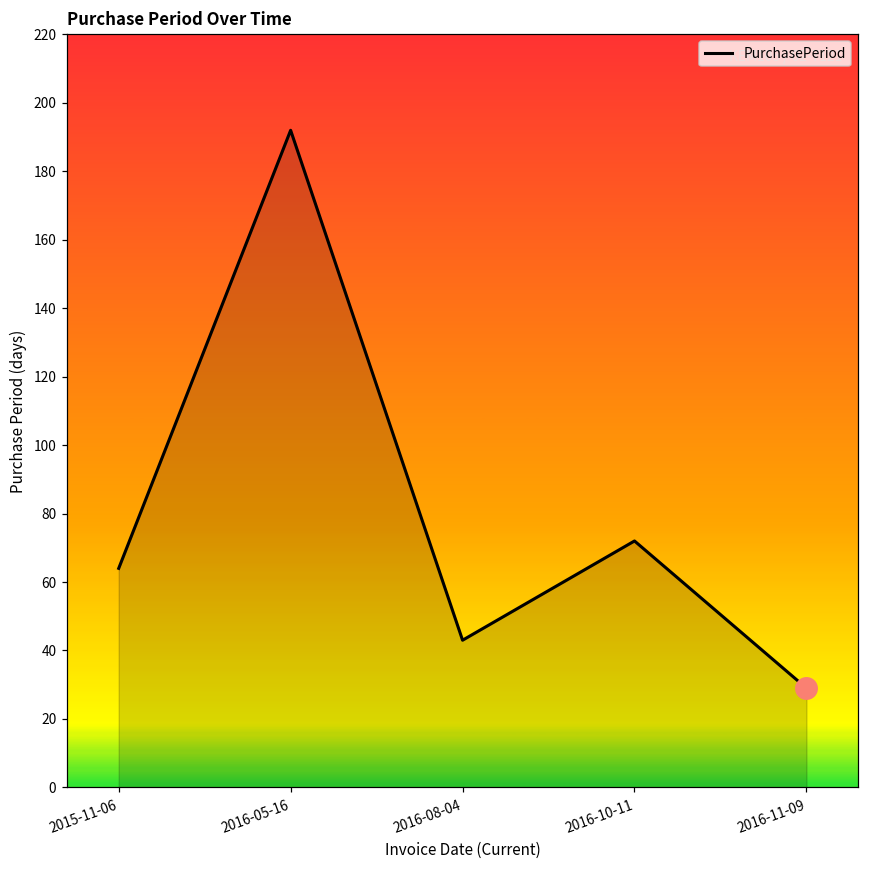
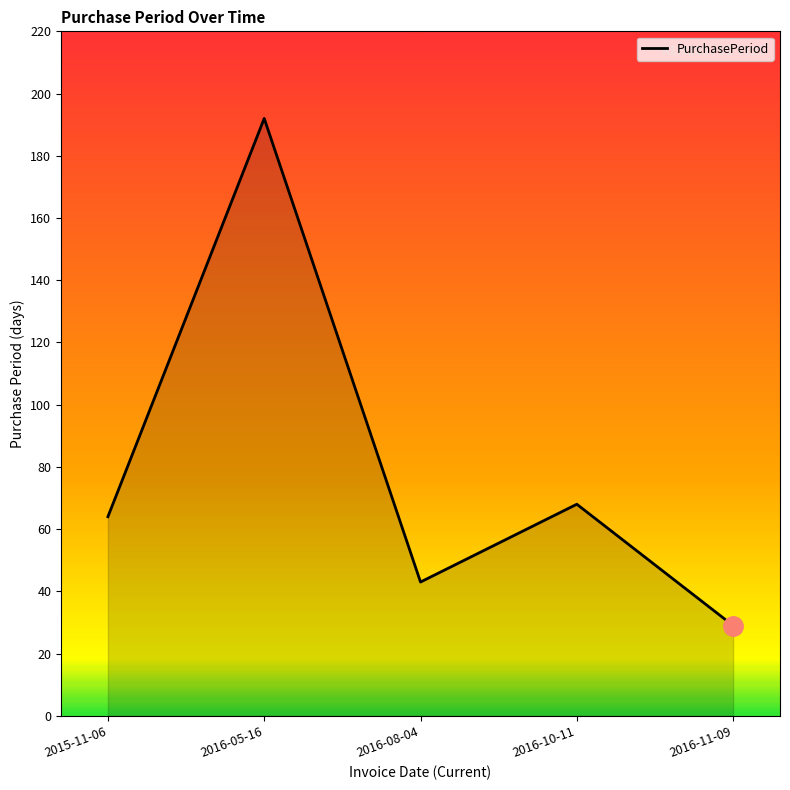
  {
    "PurchasePeriod": {
      "2015-11-06": 64,
      "2016-05-16": 192,
      "2016-08-04": 43,
-     "2016-10-11": 72
+     "2016-10-11": 68
    }
  }
